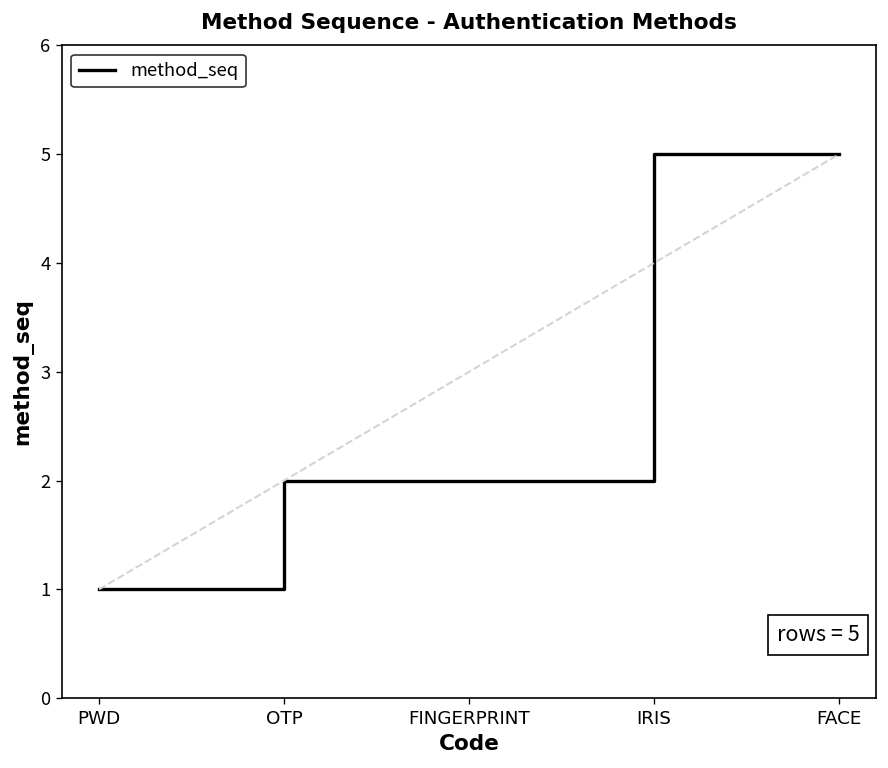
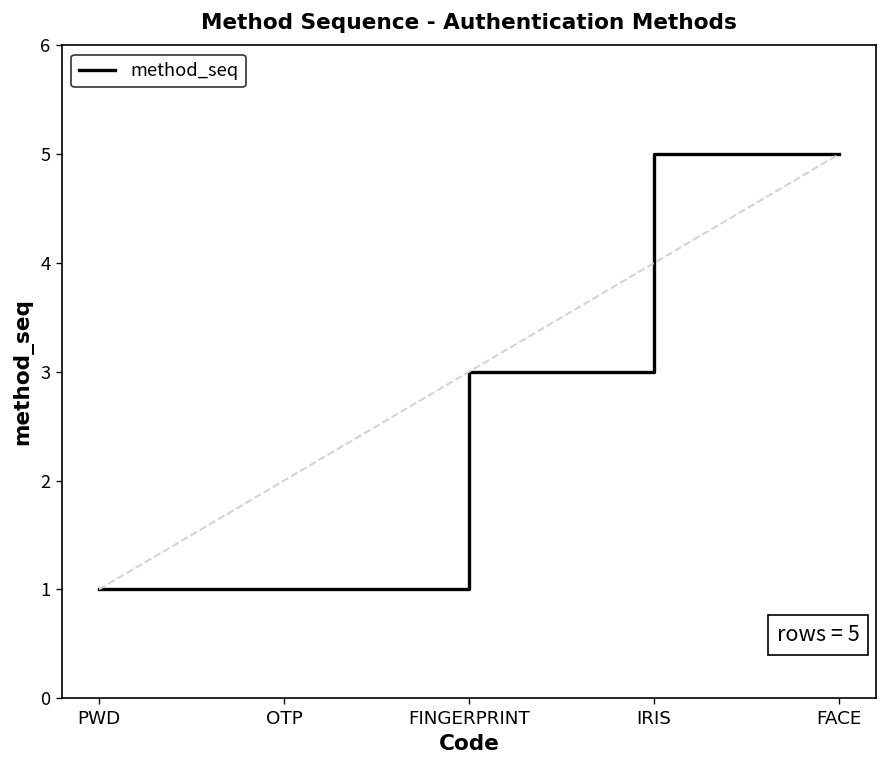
  {
    "method_seq": {
-     "OTP": 2,
-     "FINGERPRINT": 2,
+     "OTP": 1,
+     "FINGERPRINT": 3,
      "IRIS": 5
    }
  }
